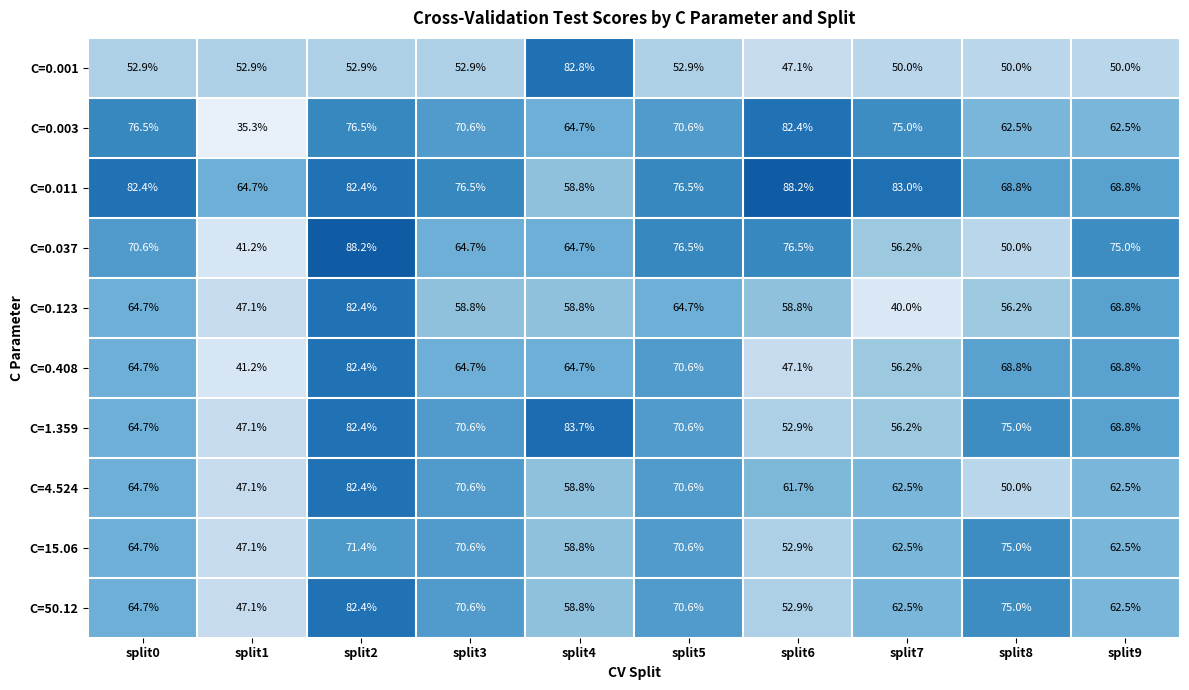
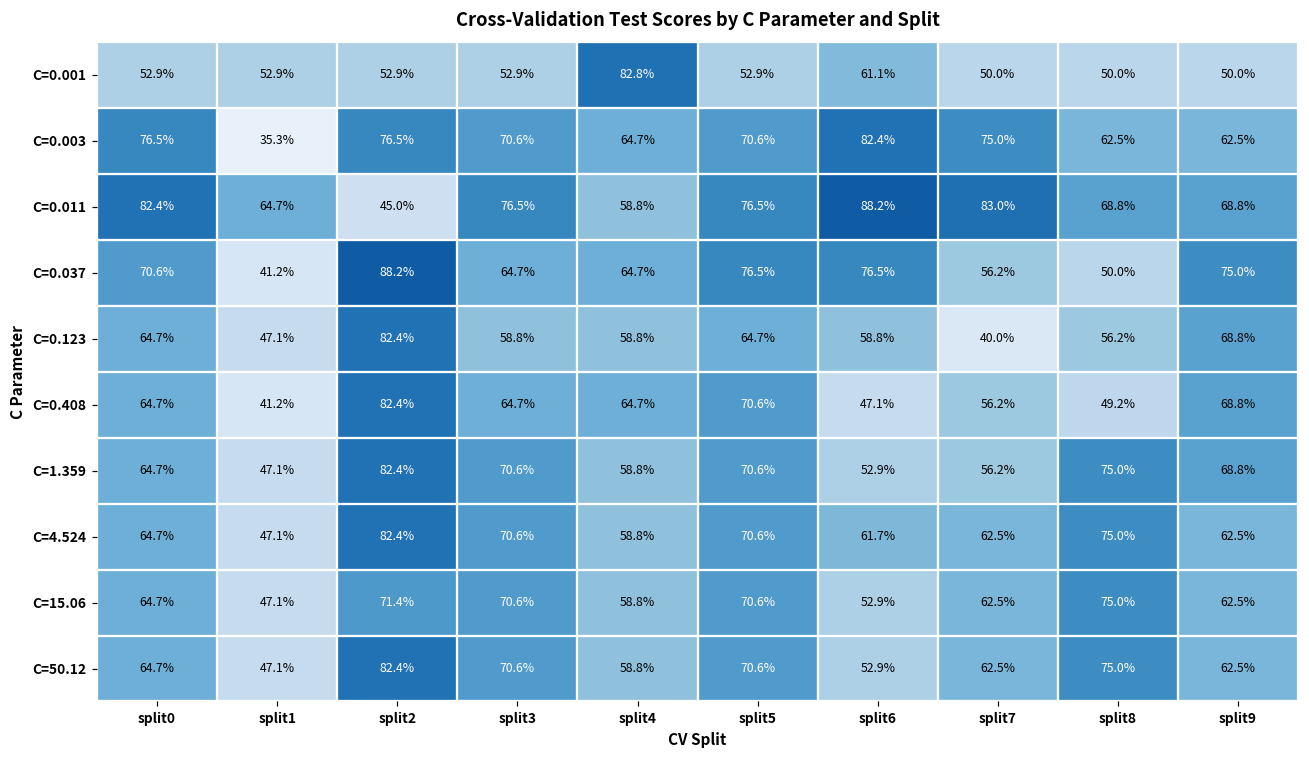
  {
    "C=0.001": {
      "split0": "52.9%",
      "split1": "52.9%",
      "split2": "52.9%",
      "split3": "52.9%",
      "split4": "82.8%",
      "split5": "52.9%",
-     "split6": "47.1%",
+     "split6": "61.1%",
      "split7": "50.0%",
      "split8": "50.0%",
      "split9": "50.0%"
    },
    "C=0.003": {
      "split0": "76.5%",
      "split1": "35.3%",
      "split2": "76.5%",
      "split3": "70.6%",
      "split4": "64.7%",
      "split5": "70.6%",
      "split6": "82.4%",
      "split7": "75.0%",
      "split8": "62.5%",
      "split9": "62.5%"
    },
    "C=0.011": {
      "split0": "82.4%",
      "split1": "64.7%",
-     "split2": "82.4%",
+     "split2": "45.0%",
      "split3": "76.5%",
      "split4": "58.8%",
      "split5": "76.5%",
      "split6": "88.2%",
      "split7": "83.0%",
      "split8": "68.8%",
      "split9": "68.8%"
    },
    "C=0.037": {
      "split0": "70.6%",
      "split1": "41.2%",
      "split2": "88.2%",
      "split3": "64.7%",
      "split4": "64.7%",
      "split5": "76.5%",
      "split6": "76.5%",
      "split7": "56.2%",
      "split8": "50.0%",
      "split9": "75.0%"
    },
    "C=0.123": {
      "split0": "64.7%",
      "split1": "47.1%",
      "split2": "82.4%",
      "split3": "58.8%",
      "split4": "58.8%",
      "split5": "64.7%",
      "split6": "58.8%",
      "split7": "40.0%",
      "split8": "56.2%",
      "split9": "68.8%"
    },
    "C=0.408": {
      "split0": "64.7%",
      "split1": "41.2%",
      "split2": "82.4%",
      "split3": "64.7%",
      "split4": "64.7%",
      "split5": "70.6%",
      "split6": "47.1%",
      "split7": "56.2%",
-     "split8": "68.8%",
+     "split8": "49.2%",
      "split9": "68.8%"
    },
    "C=1.359": {
      "split0": "64.7%",
      "split1": "47.1%",
      "split2": "82.4%",
      "split3": "70.6%",
-     "split4": "83.7%",
+     "split4": "58.8%",
      "split5": "70.6%",
      "split6": "52.9%",
      "split7": "56.2%",
      "split8": "75.0%",
      "split9": "68.8%"
    },
    "C=4.524": {
      "split0": "64.7%",
      "split1": "47.1%",
      "split2": "82.4%",
      "split3": "70.6%",
      "split4": "58.8%",
      "split5": "70.6%",
      "split6": "61.7%",
      "split7": "62.5%",
-     "split8": "50.0%",
+     "split8": "75.0%",
      "split9": "62.5%"
    },
    "C=15.06": {
      "split0": "64.7%",
      "split1": "47.1%",
      "split2": "71.4%",
      "split3": "70.6%",
      "split4": "58.8%",
      "split5": "70.6%",
      "split6": "52.9%",
      "split7": "62.5%",
      "split8": "75.0%",
      "split9": "62.5%"
    },
    "C=50.12": {
      "split0": "64.7%",
      "split1": "47.1%",
      "split2": "82.4%",
      "split3": "70.6%",
      "split4": "58.8%",
      "split5": "70.6%",
      "split6": "52.9%",
      "split7": "62.5%",
      "split8": "75.0%",
      "split9": "62.5%"
    }
  }
